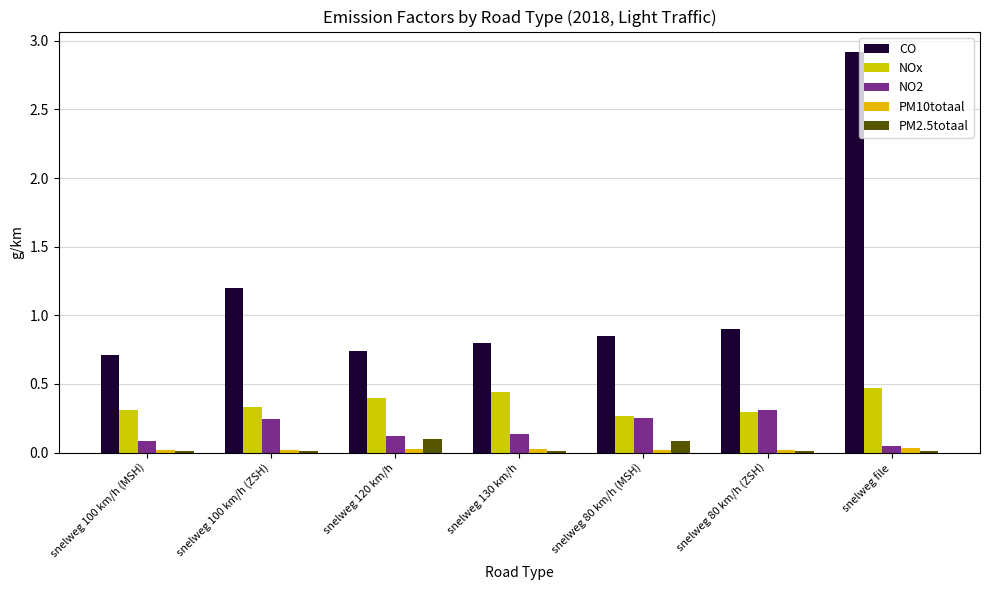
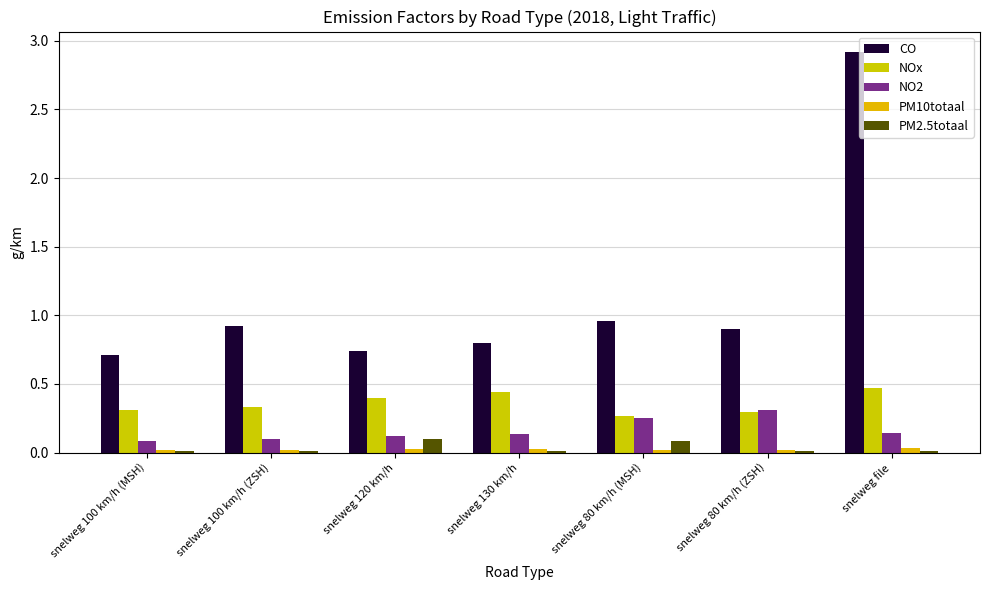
  {
    "CO": {
      "snelweg 100 km/h (MSH)": 0.71,
-     "snelweg 100 km/h (ZSH)": 1.20,
+     "snelweg 100 km/h (ZSH)": 0.92,
      "snelweg 120 km/h": 0.74,
      "snelweg 130 km/h": 0.80,
-     "snelweg 80 km/h (MSH)": 0.85,
+     "snelweg 80 km/h (MSH)": 0.96,
      "snelweg 80 km/h (ZSH)": 0.90,
      "snelweg file": 2.92
    },
    "NO2": {
      "snelweg 100 km/h (MSH)": 0.09,
-     "snelweg 100 km/h (ZSH)": 0.25,
+     "snelweg 100 km/h (ZSH)": 0.10,
      "snelweg 120 km/h": 0.12,
      "snelweg 130 km/h": 0.13,
      "snelweg 80 km/h (MSH)": 0.25,
      "snelweg 80 km/h (ZSH)": 0.31,
-     "snelweg file": 0.05
+     "snelweg file": 0.14
    },
    "PM2.5totaal": {
      "snelweg 120 km/h": 0.10,
      "snelweg 80 km/h (MSH)": 0.08
    }
  }
